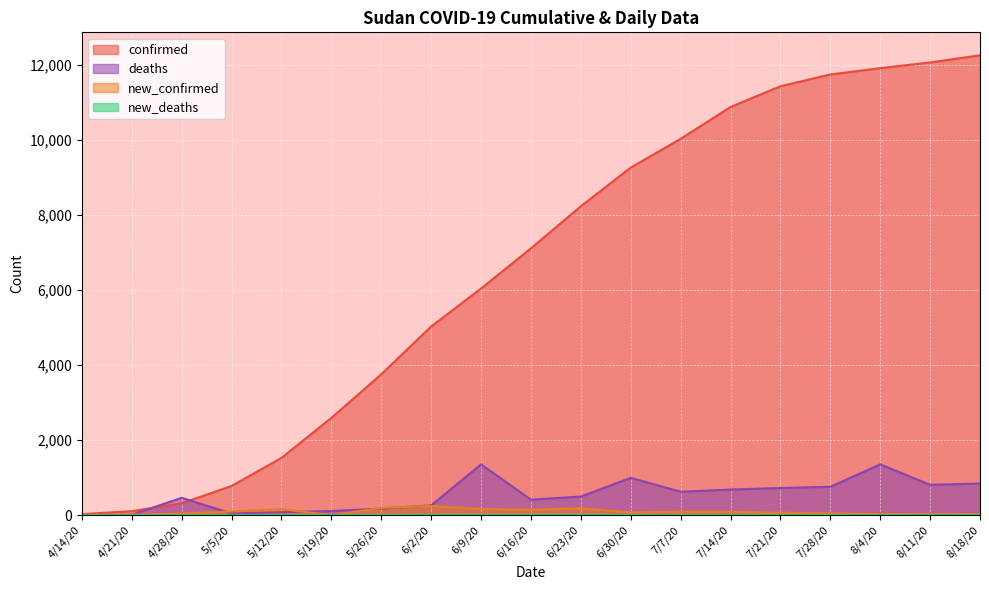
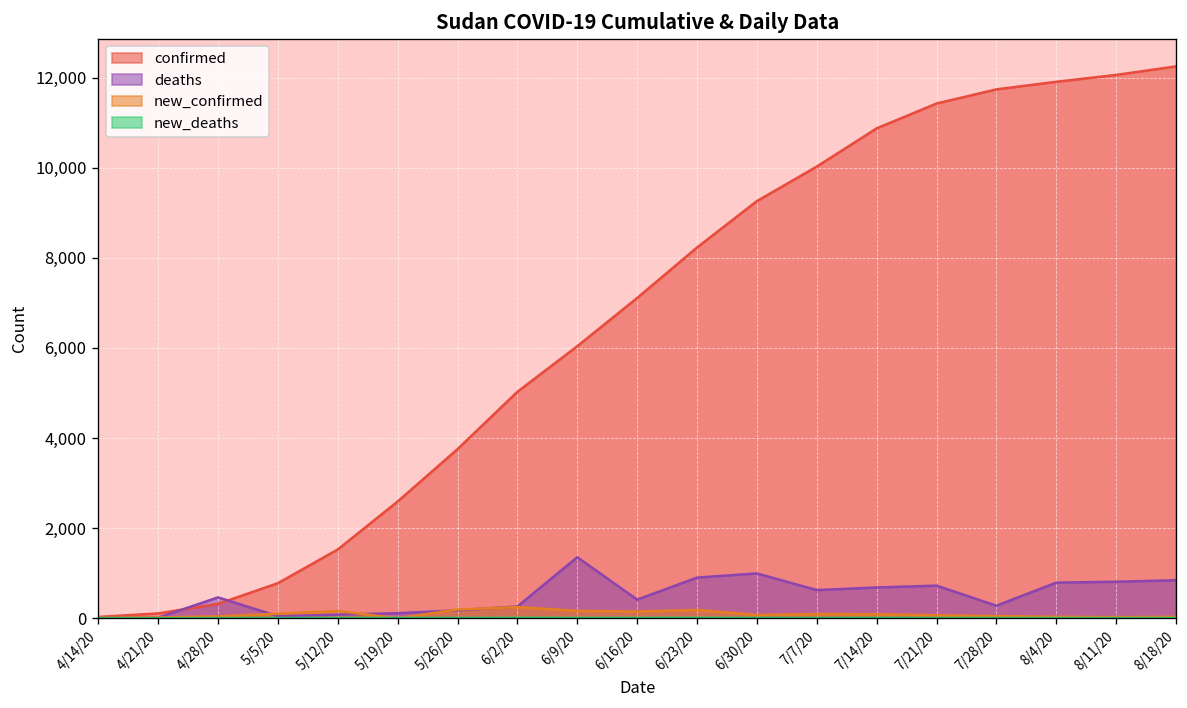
  {
    "deaths": {
      "4/28/20": "500",
      "5/12/20": "100",
      "5/19/20": "100",
      "6/9/20": "1,400",
      "6/16/20": "400",
-     "6/23/20": "500",
+     "6/23/20": "900",
      "6/30/20": "1,000",
      "7/7/20": "600",
      "7/14/20": "700",
      "7/21/20": "700",
-     "7/28/20": "800",
-     "8/4/20": "1,400",
+     "7/28/20": "300",
+     "8/4/20": "800",
      "8/11/20": "800",
      "8/18/20": "800"
    },
    "new_deaths": {
      "5/12/20": "0",
      "5/26/20": "0",
      "6/2/20": "0",
      "6/9/20": "0",
      "6/16/20": "0",
      "6/23/20": "0",
      "7/7/20": "0",
      "7/14/20": "0"
    }
  }
